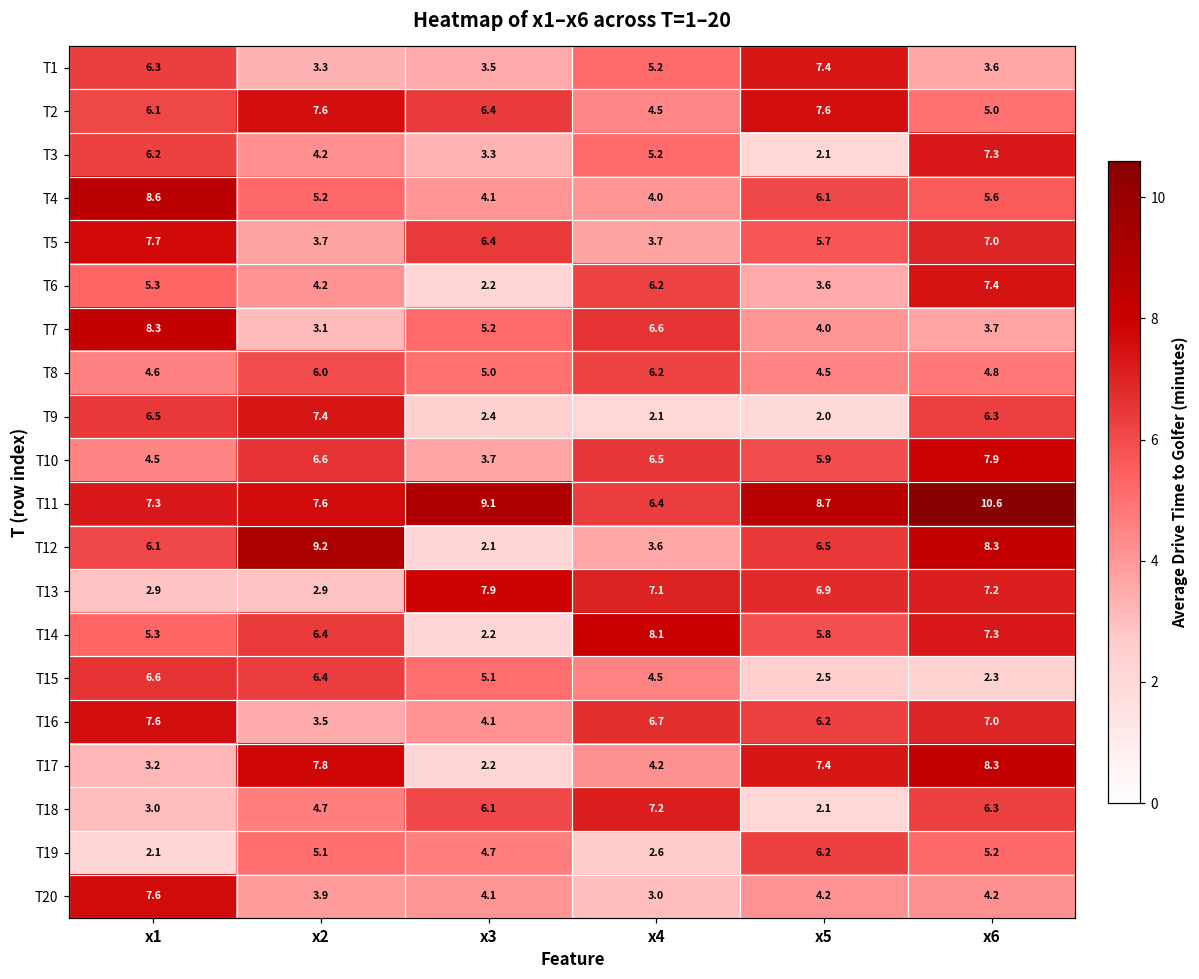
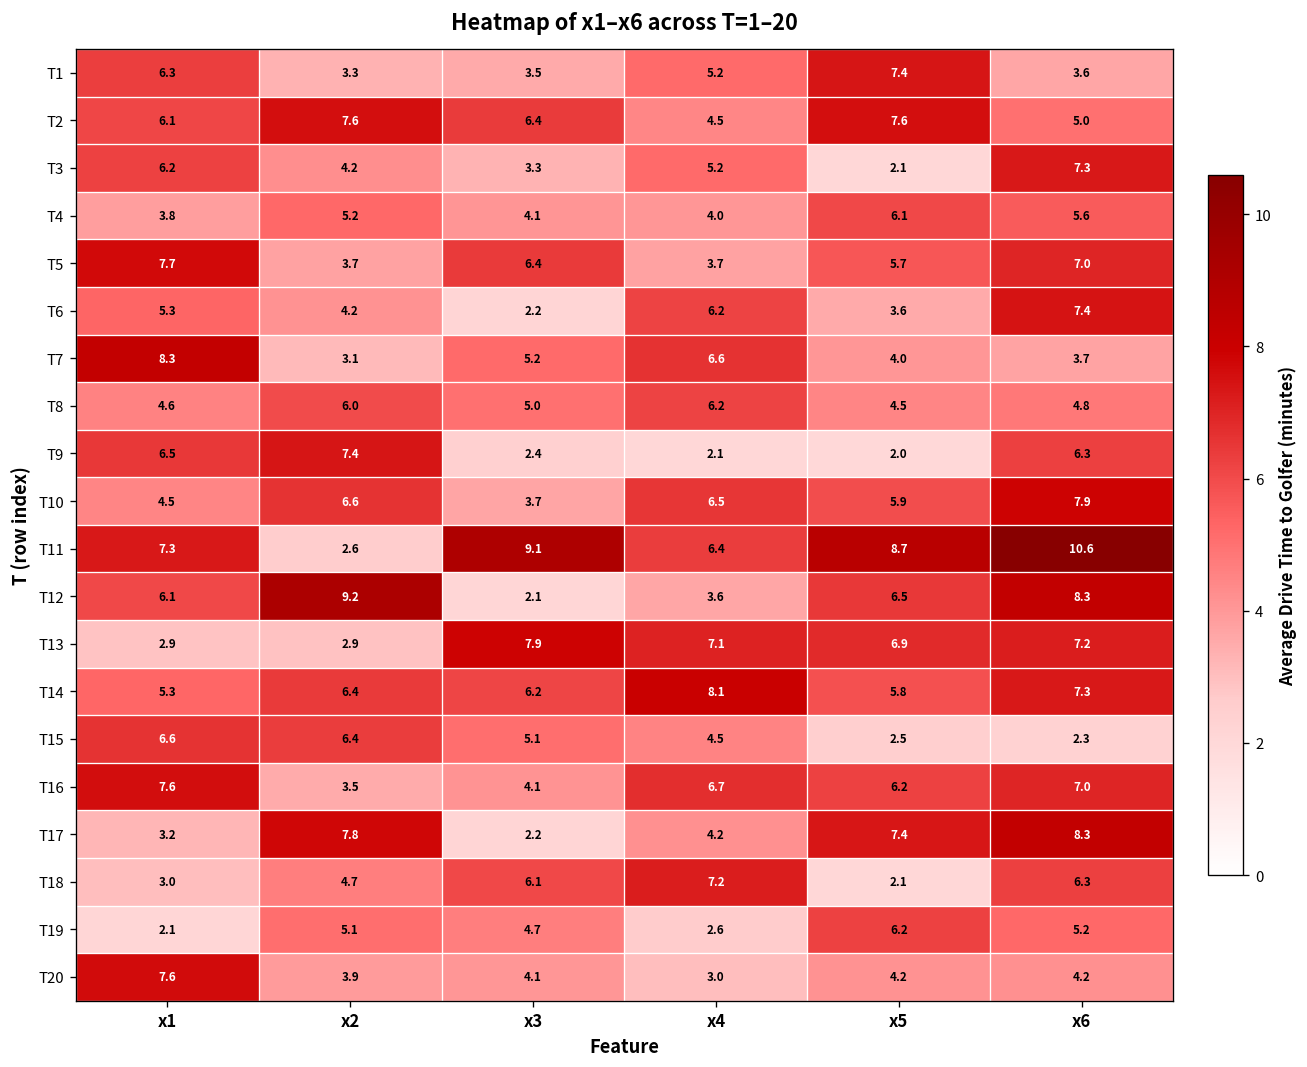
  {
    "T1": {
      "x1": 6.3,
      "x2": 3.3,
      "x3": 3.5,
      "x4": 5.2,
      "x5": 7.4,
      "x6": 3.6
    },
    "T2": {
      "x1": 6.1,
      "x2": 7.6,
      "x3": 6.4,
      "x4": 4.5,
      "x5": 7.6,
      "x6": 5.0
    },
    "T3": {
      "x1": 6.2,
      "x2": 4.2,
      "x3": 3.3,
      "x4": 5.2,
      "x5": 2.1,
      "x6": 7.3
    },
    "T4": {
-     "x1": 8.6,
+     "x1": 3.8,
      "x2": 5.2,
      "x3": 4.1,
      "x4": 4.0,
      "x5": 6.1,
      "x6": 5.6
    },
    "T5": {
      "x1": 7.7,
      "x2": 3.7,
      "x3": 6.4,
      "x4": 3.7,
      "x5": 5.7,
      "x6": 7.0
    },
    "T6": {
      "x1": 5.3,
      "x2": 4.2,
      "x3": 2.2,
      "x4": 6.2,
      "x5": 3.6,
      "x6": 7.4
    },
    "T7": {
      "x1": 8.3,
      "x2": 3.1,
      "x3": 5.2,
      "x4": 6.6,
      "x5": 4.0,
      "x6": 3.7
    },
    "T8": {
      "x1": 4.6,
      "x2": 6.0,
      "x3": 5.0,
      "x4": 6.2,
      "x5": 4.5,
      "x6": 4.8
    },
    "T9": {
      "x1": 6.5,
      "x2": 7.4,
      "x3": 2.4,
      "x4": 2.1,
      "x5": 2.0,
      "x6": 6.3
    },
    "T10": {
      "x1": 4.5,
      "x2": 6.6,
      "x3": 3.7,
      "x4": 6.5,
      "x5": 5.9,
      "x6": 7.9
    },
    "T11": {
      "x1": 7.3,
-     "x2": 7.6,
+     "x2": 2.6,
      "x3": 9.1,
      "x4": 6.4,
      "x5": 8.7,
      "x6": 10.6
    },
    "T12": {
      "x1": 6.1,
      "x2": 9.2,
      "x3": 2.1,
      "x4": 3.6,
      "x5": 6.5,
      "x6": 8.3
    },
    "T13": {
      "x1": 2.9,
      "x2": 2.9,
      "x3": 7.9,
      "x4": 7.1,
      "x5": 6.9,
      "x6": 7.2
    },
    "T14": {
      "x1": 5.3,
      "x2": 6.4,
-     "x3": 2.2,
+     "x3": 6.2,
      "x4": 8.1,
      "x5": 5.8,
      "x6": 7.3
    },
    "T15": {
      "x1": 6.6,
      "x2": 6.4,
      "x3": 5.1,
      "x4": 4.5,
      "x5": 2.5,
      "x6": 2.3
    },
    "T16": {
      "x1": 7.6,
      "x2": 3.5,
      "x3": 4.1,
      "x4": 6.7,
      "x5": 6.2,
      "x6": 7.0
    },
    "T17": {
      "x1": 3.2,
      "x2": 7.8,
      "x3": 2.2,
      "x4": 4.2,
      "x5": 7.4,
      "x6": 8.3
    },
    "T18": {
      "x1": 3.0,
      "x2": 4.7,
      "x3": 6.1,
      "x4": 7.2,
      "x5": 2.1,
      "x6": 6.3
    },
    "T19": {
      "x1": 2.1,
      "x2": 5.1,
      "x3": 4.7,
      "x4": 2.6,
      "x5": 6.2,
      "x6": 5.2
    },
    "T20": {
      "x1": 7.6,
      "x2": 3.9,
      "x3": 4.1,
      "x4": 3.0,
      "x5": 4.2,
      "x6": 4.2
    }
  }
